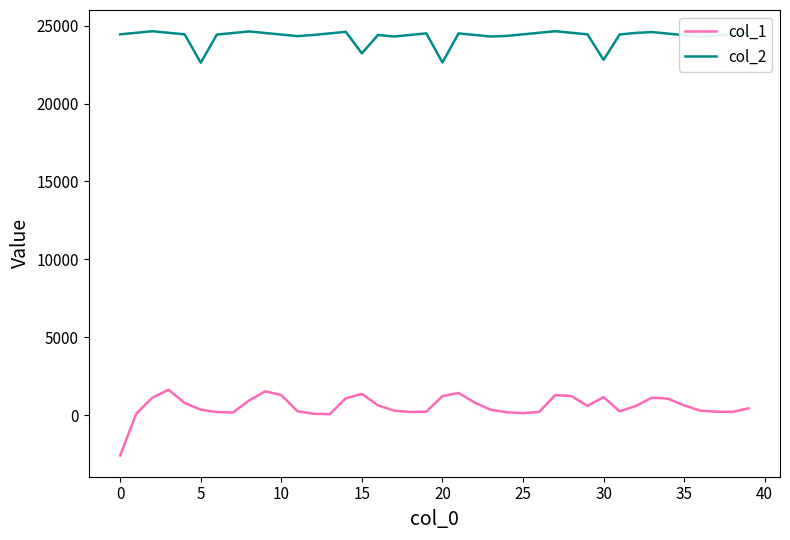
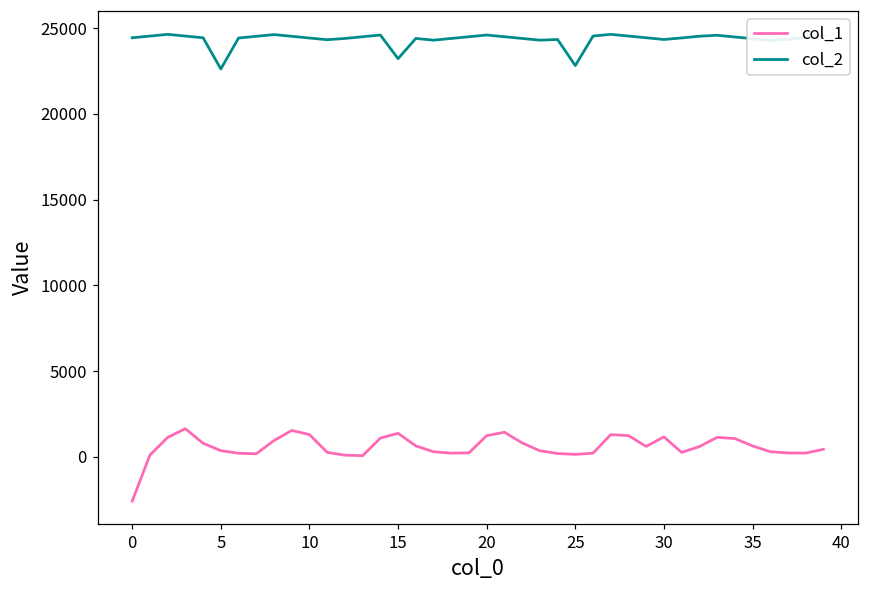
  {
    "col_1": {
      "0": -2600,
      "5": 400,
      "10": 1300,
      "15": 1400,
      "20": 1200,
      "25": 100,
      "30": 1200,
      "35": 600
    },
    "col_2": {
      "0": 24400,
      "5": 22600,
      "10": 24400,
      "15": 23200,
-     "20": 22600,
-     "25": 24400,
-     "30": 22800
+     "20": 24600,
+     "25": 22800,
+     "30": 24300
    }
  }
